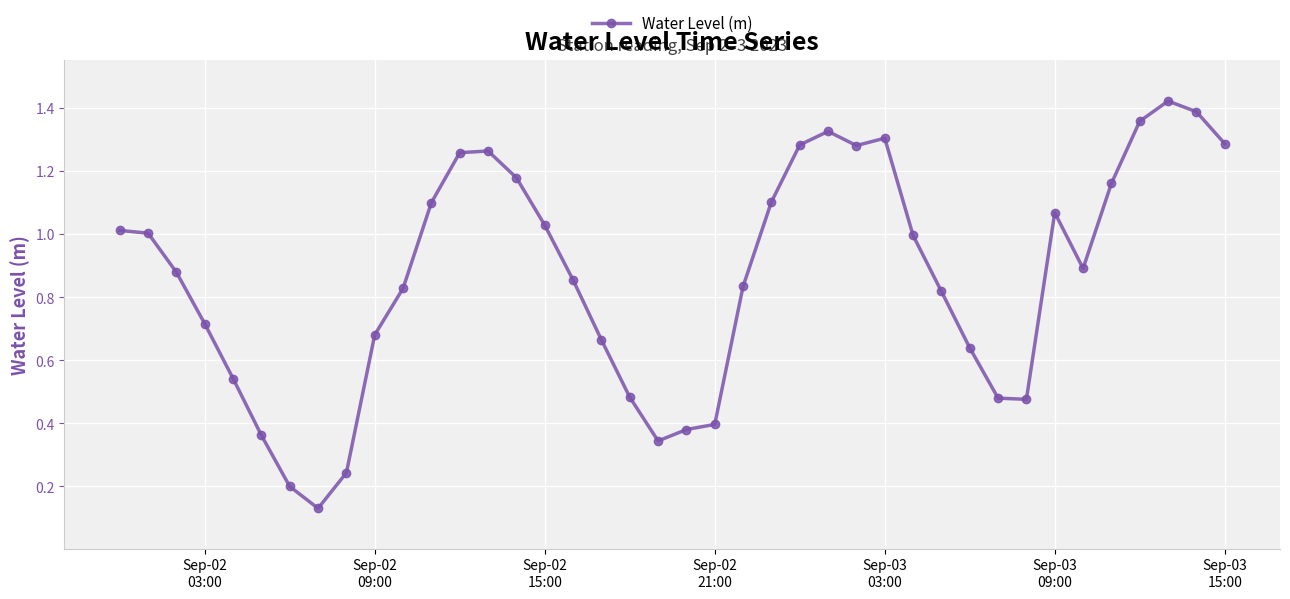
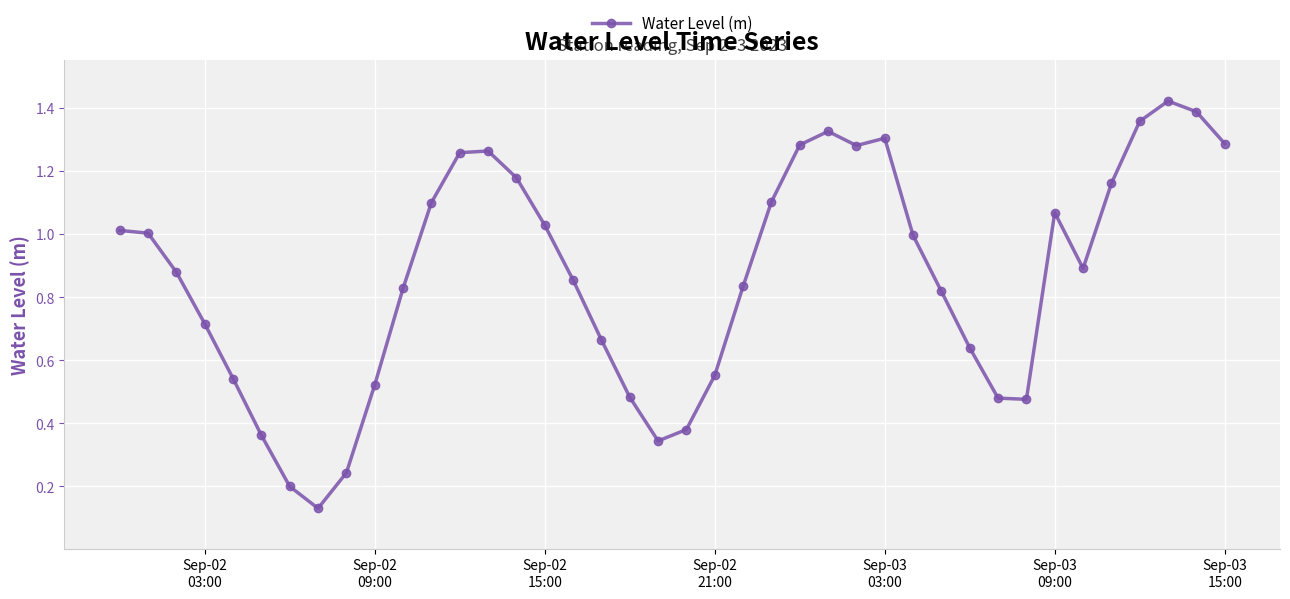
  {
    "Sep-02 03:00": 0.72,
-   "Sep-02 09:00": 0.68,
+   "Sep-02 09:00": 0.52,
    "Sep-02 15:00": 1.03,
-   "Sep-02 21:00": 0.40,
+   "Sep-02 21:00": 0.55,
    "Sep-03 03:00": 1.30,
    "Sep-03 09:00": 1.07,
    "Sep-03 15:00": 1.29
  }
